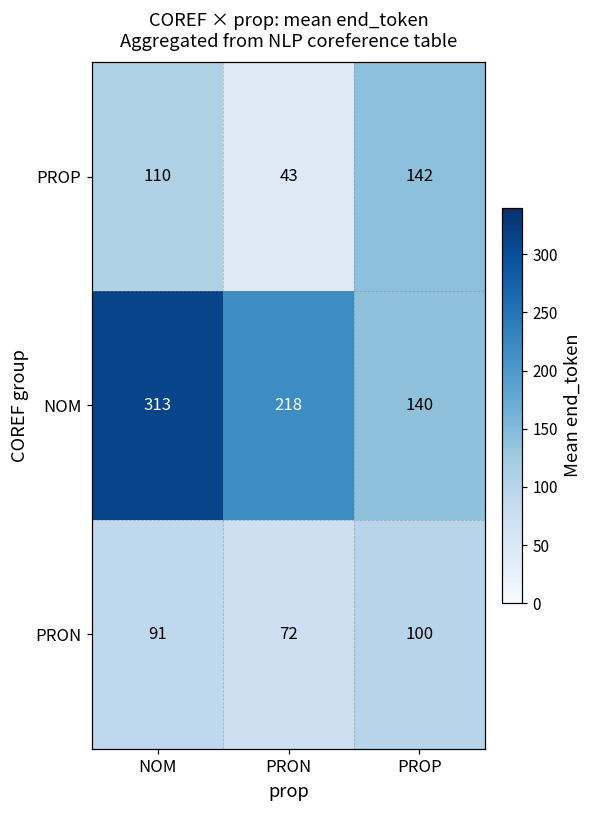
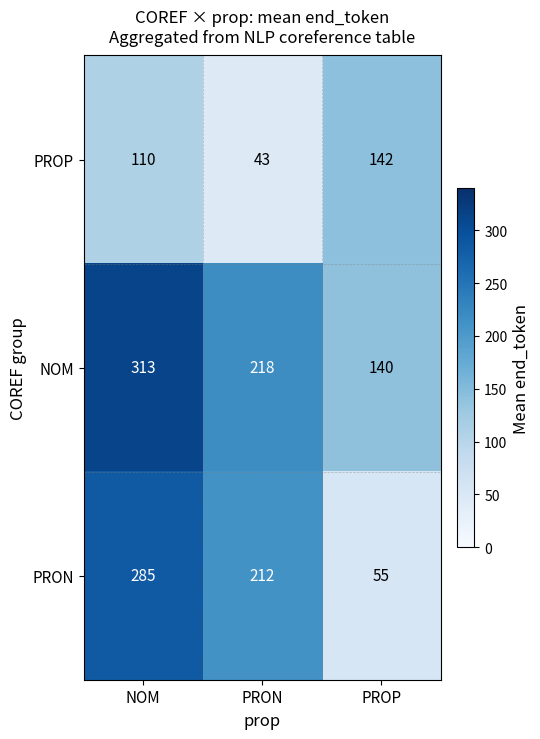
  {
    "PROP": {
      "NOM": 110,
      "PRON": 43,
      "PROP": 142
    },
    "NOM": {
      "NOM": 313,
      "PRON": 218,
      "PROP": 140
    },
    "PRON": {
-     "NOM": 91,
-     "PRON": 72,
-     "PROP": 100
+     "NOM": 285,
+     "PRON": 212,
+     "PROP": 55
    }
  }
